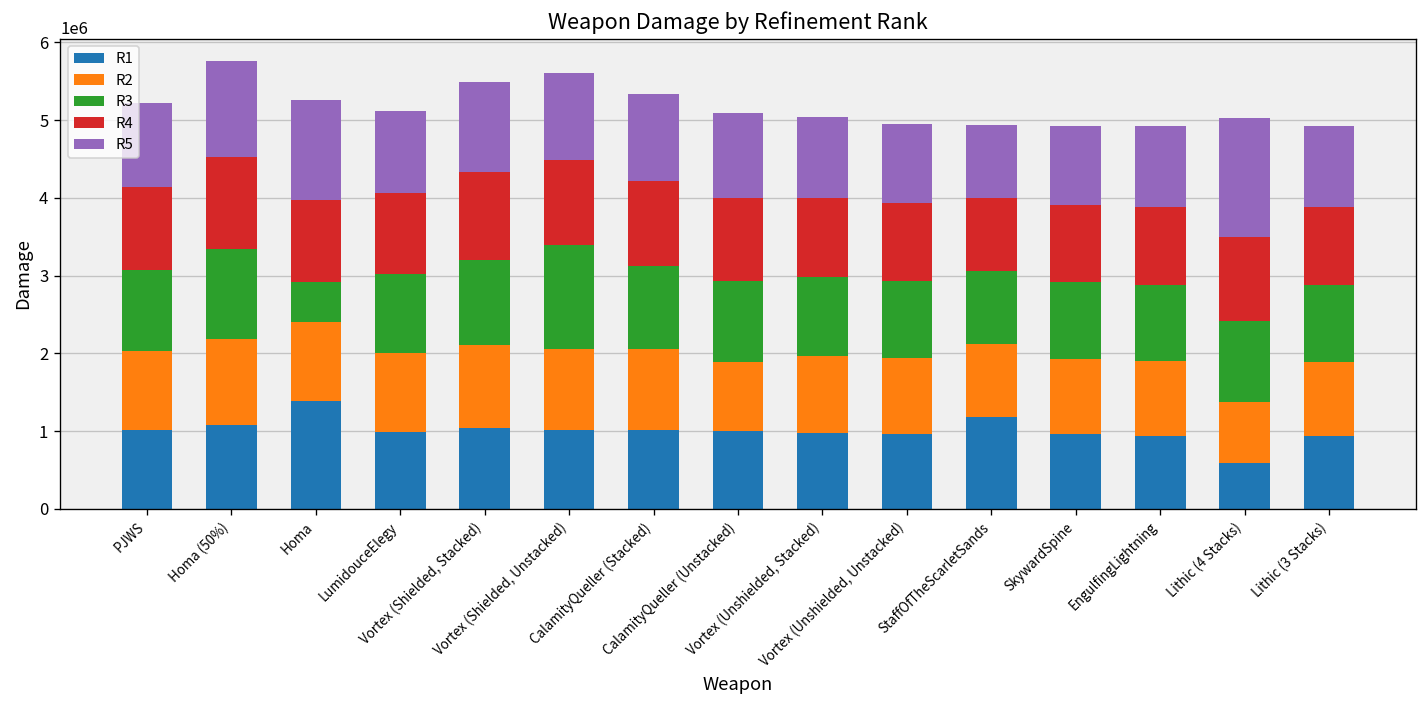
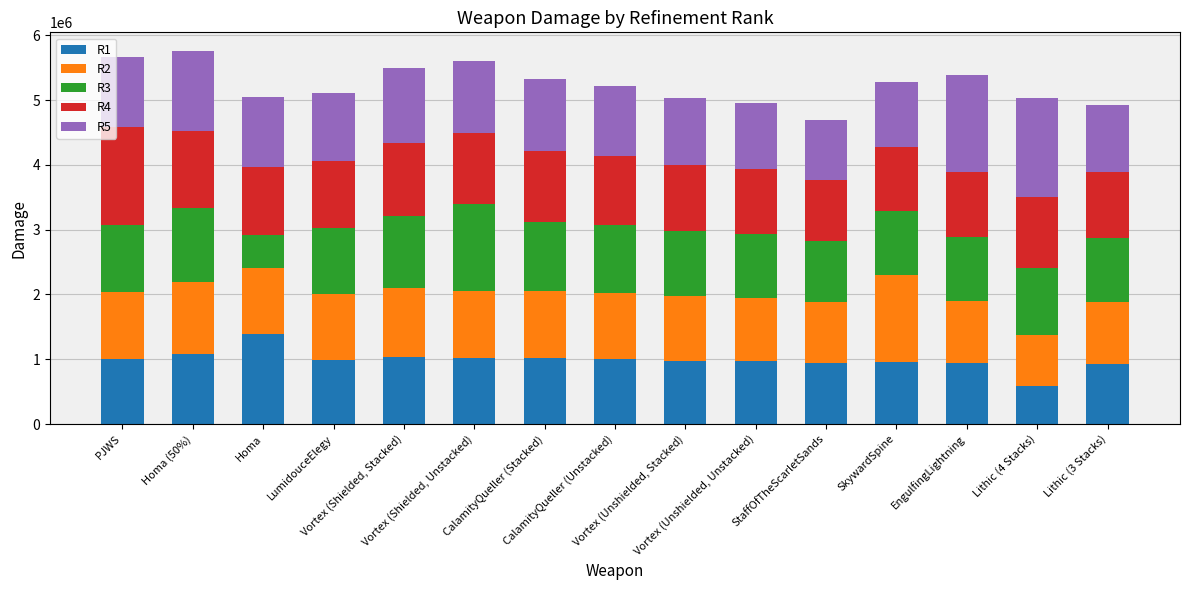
  {
    "R1": {
      "PJWS": 1000000,
      "Homa (50%)": 1100000,
      "Homa": 1400000,
      "LumidouceElegy": 1000000,
      "Vortex (Shielded, Stacked)": 1000000,
      "Vortex (Shielded, Unstacked)": 1000000,
      "CalamityQueller (Stacked)": 1000000,
      "CalamityQueller (Unstacked)": 1000000,
      "Vortex (Unshielded, Stacked)": 1000000,
      "Vortex (Unshielded, Unstacked)": 1000000,
-     "StaffOfTheScarletSands": 1200000,
+     "StaffOfTheScarletSands": 900000,
      "SkywardSpine": 1000000,
      "EngulfingLightning": 900000,
      "Lithic (4 Stacks)": 600000,
      "Lithic (3 Stacks)": 900000
    },
    "R2": {
      "PJWS": 1000000,
      "Homa (50%)": 1100000,
      "Homa": 1000000,
      "LumidouceElegy": 1000000,
      "Vortex (Shielded, Stacked)": 1100000,
      "Vortex (Shielded, Unstacked)": 1000000,
      "CalamityQueller (Stacked)": 1000000,
-     "CalamityQueller (Unstacked)": 900000,
+     "CalamityQueller (Unstacked)": 1000000,
      "Vortex (Unshielded, Stacked)": 1000000,
      "Vortex (Unshielded, Unstacked)": 1000000,
      "StaffOfTheScarletSands": 900000,
-     "SkywardSpine": 1000000,
+     "SkywardSpine": 1300000,
      "EngulfingLightning": 1000000,
      "Lithic (4 Stacks)": 800000,
      "Lithic (3 Stacks)": 1000000
    },
    "R3": {
      "PJWS": 1000000,
      "Homa (50%)": 1100000,
      "Homa": 500000,
      "LumidouceElegy": 1000000,
      "Vortex (Shielded, Stacked)": 1100000,
      "Vortex (Shielded, Unstacked)": 1300000,
      "CalamityQueller (Stacked)": 1100000,
      "CalamityQueller (Unstacked)": 1000000,
      "Vortex (Unshielded, Stacked)": 1000000,
      "Vortex (Unshielded, Unstacked)": 1000000,
      "StaffOfTheScarletSands": 900000,
      "SkywardSpine": 1000000,
      "EngulfingLightning": 1000000,
      "Lithic (4 Stacks)": 1000000,
      "Lithic (3 Stacks)": 1000000
    },
    "R4": {
-     "PJWS": 1100000,
+     "PJWS": 1500000,
      "Homa (50%)": 1200000,
      "Homa": 1100000,
      "LumidouceElegy": 1000000,
      "Vortex (Shielded, Stacked)": 1100000,
      "Vortex (Shielded, Unstacked)": 1100000,
      "CalamityQueller (Stacked)": 1100000,
      "CalamityQueller (Unstacked)": 1100000,
      "Vortex (Unshielded, Stacked)": 1000000,
      "Vortex (Unshielded, Unstacked)": 1000000,
      "StaffOfTheScarletSands": 900000,
      "SkywardSpine": 1000000,
      "EngulfingLightning": 1000000,
      "Lithic (4 Stacks)": 1100000,
      "Lithic (3 Stacks)": 1000000
    },
    "R5": {
      "PJWS": 1100000,
      "Homa (50%)": 1200000,
-     "Homa": 1300000,
+     "Homa": 1100000,
      "LumidouceElegy": 1100000,
      "Vortex (Shielded, Stacked)": 1200000,
      "Vortex (Shielded, Unstacked)": 1100000,
      "CalamityQueller (Stacked)": 1100000,
      "CalamityQueller (Unstacked)": 1100000,
      "Vortex (Unshielded, Stacked)": 1000000,
      "Vortex (Unshielded, Unstacked)": 1000000,
      "StaffOfTheScarletSands": 900000,
      "SkywardSpine": 1000000,
-     "EngulfingLightning": 1000000,
+     "EngulfingLightning": 1500000,
      "Lithic (4 Stacks)": 1500000,
      "Lithic (3 Stacks)": 1000000
    }
  }
